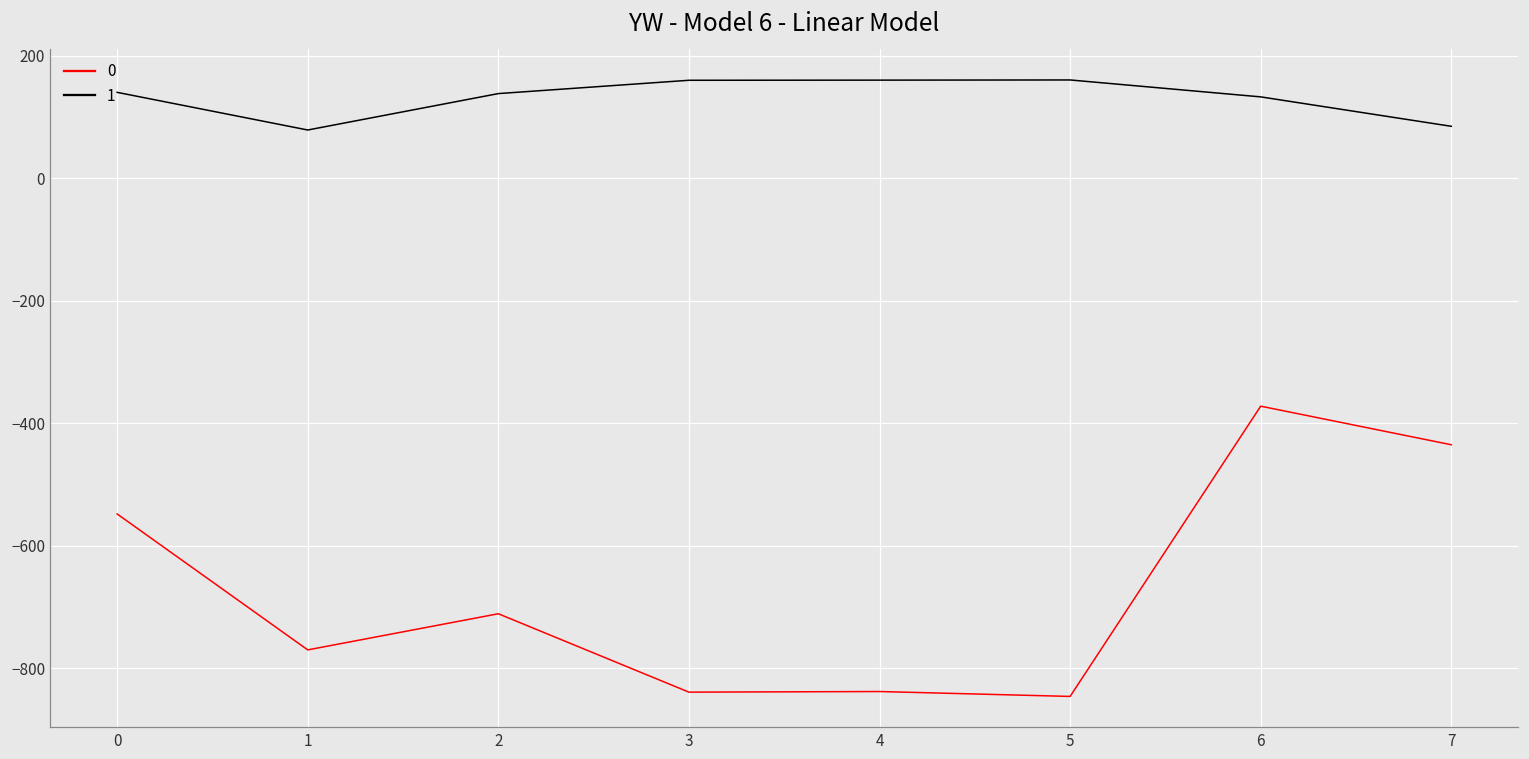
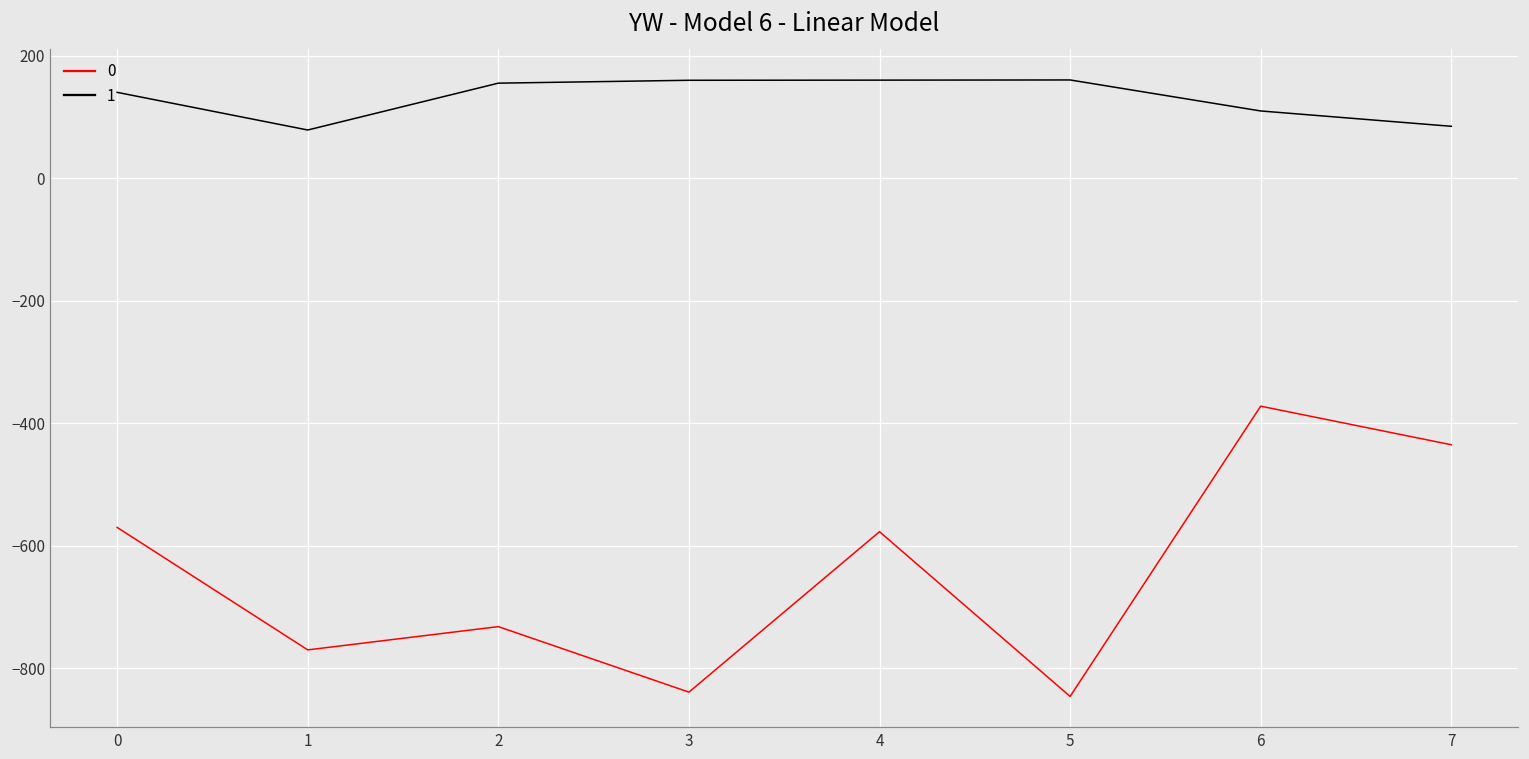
  {
    "0": {
-     "0": -550,
+     "0": -570,
      "1": -770,
-     "2": -710,
+     "2": -730,
      "3": -840,
-     "4": -840,
+     "4": -580,
      "5": -850,
      "6": -370,
      "7": -440
    },
    "1": {
      "0": 140,
      "1": 80,
-     "2": 140,
+     "2": 160,
      "3": 160,
      "4": 160,
      "5": 160,
-     "6": 130,
+     "6": 110,
      "7": 90
    }
  }
